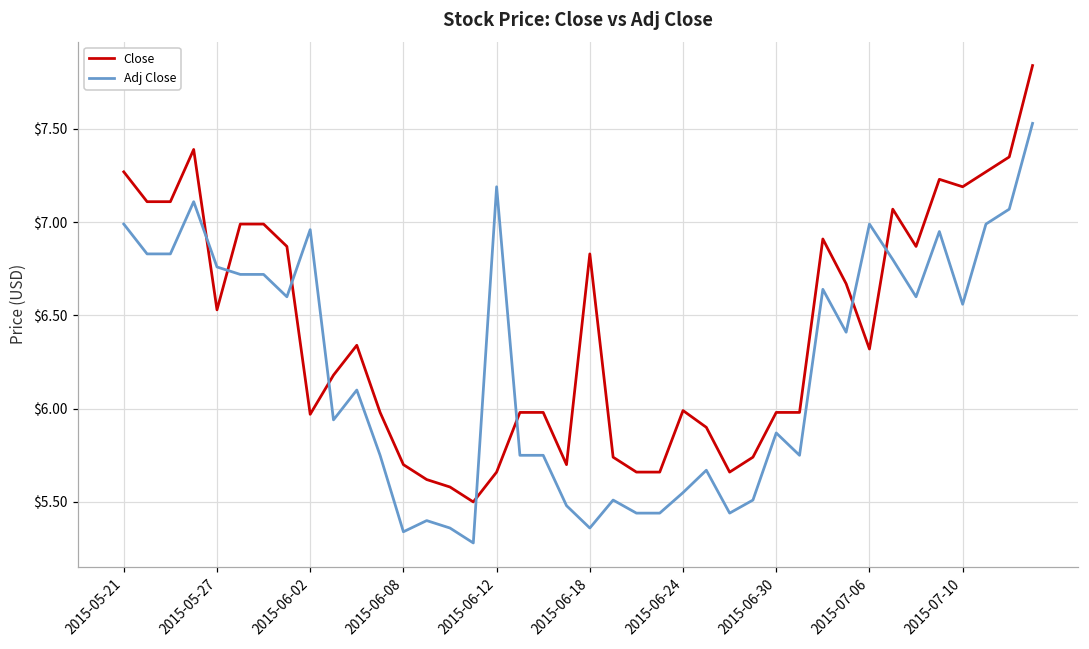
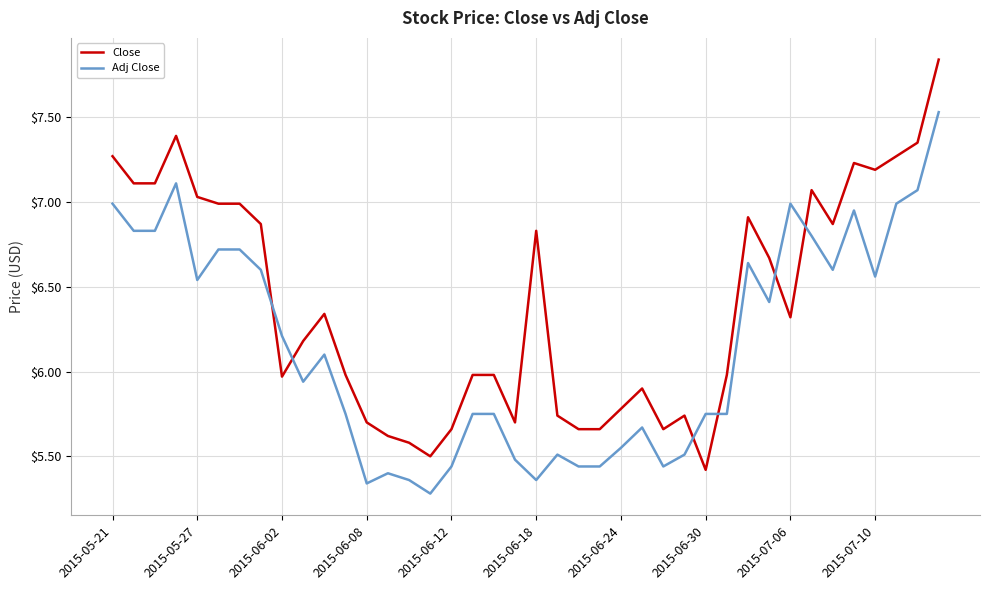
  {
    "Close": {
      "2015-05-21": "$7.27",
-     "2015-05-27": "$6.53",
+     "2015-05-27": "$7.03",
      "2015-06-02": "$5.97",
      "2015-06-08": "$5.70",
      "2015-06-12": "$5.66",
      "2015-06-18": "$6.83",
-     "2015-06-24": "$5.99",
-     "2015-06-30": "$5.98",
+     "2015-06-24": "$5.78",
+     "2015-06-30": "$5.42",
      "2015-07-06": "$6.32",
      "2015-07-10": "$7.19"
    },
    "Adj Close": {
      "2015-05-21": "$6.99",
-     "2015-05-27": "$6.76",
-     "2015-06-02": "$6.96",
+     "2015-05-27": "$6.54",
+     "2015-06-02": "$6.21",
      "2015-06-08": "$5.34",
-     "2015-06-12": "$7.19",
+     "2015-06-12": "$5.44",
      "2015-06-18": "$5.36",
      "2015-06-24": "$5.55",
-     "2015-06-30": "$5.87",
+     "2015-06-30": "$5.75",
      "2015-07-06": "$6.99",
      "2015-07-10": "$6.56"
    }
  }
